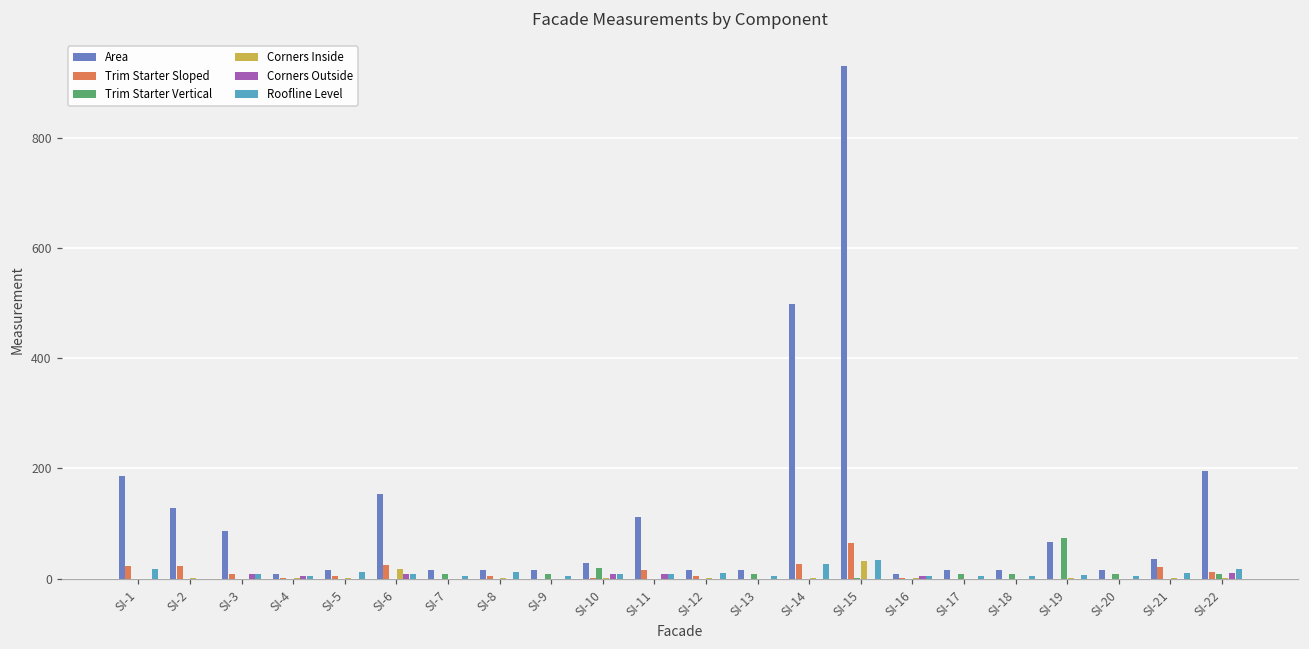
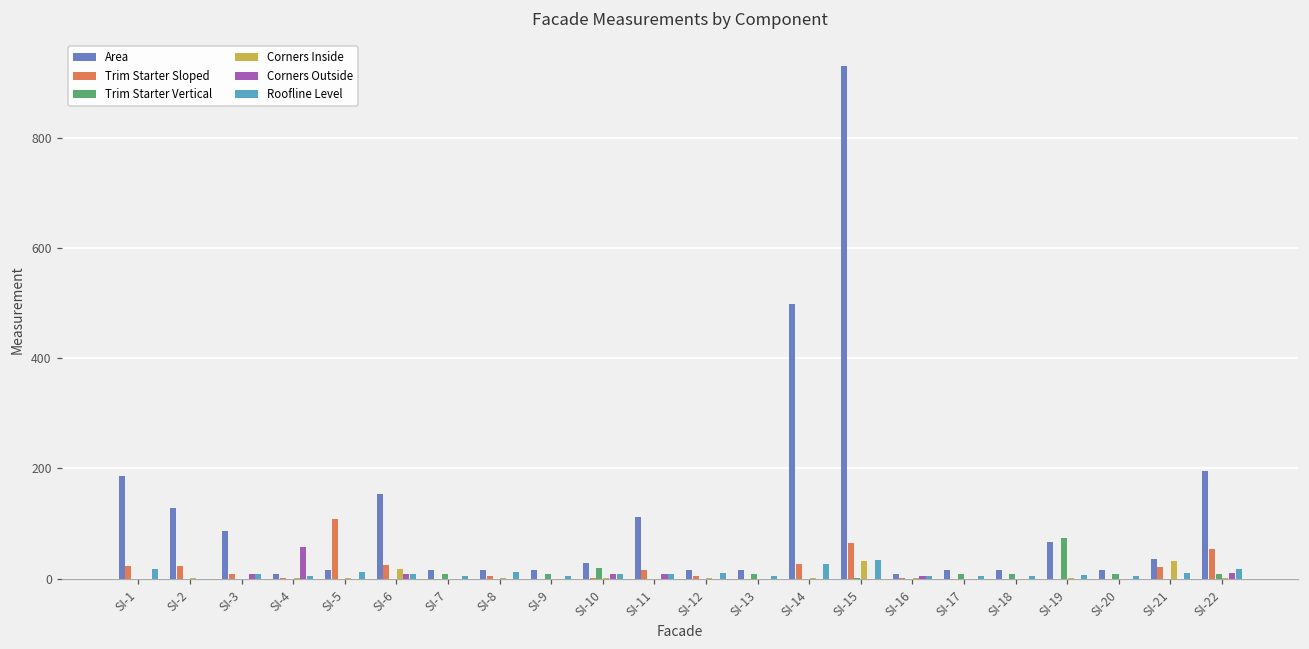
  {
    "Trim Starter Sloped": {
      "SI-1": 20,
      "SI-2": 20,
      "SI-3": 10,
-     "SI-5": 0,
+     "SI-5": 110,
      "SI-6": 30,
      "SI-7": 0,
      "SI-9": 0,
      "SI-11": 20,
      "SI-13": 0,
      "SI-14": 30,
      "SI-15": 60,
      "SI-17": 0,
      "SI-18": 0,
      "SI-19": 0,
      "SI-20": 0,
      "SI-21": 20,
-     "SI-22": 10
+     "SI-22": 50
    },
    "Trim Starter Vertical": {
      "SI-1": 0,
      "SI-2": 0,
      "SI-3": 0,
      "SI-4": 0,
      "SI-5": 0,
      "SI-6": 0,
      "SI-7": 10,
      "SI-8": 0,
      "SI-9": 10,
      "SI-10": 20,
      "SI-11": 0,
      "SI-12": 0,
      "SI-13": 10,
      "SI-14": 0,
      "SI-16": 0,
      "SI-17": 10,
      "SI-18": 10,
      "SI-19": 70,
      "SI-20": 10,
      "SI-21": 0,
      "SI-22": 10
    },
    "Corners Inside": {
      "SI-3": 0,
      "SI-6": 20,
      "SI-7": 0,
      "SI-9": 0,
      "SI-11": 0,
      "SI-13": 0,
      "SI-15": 30,
      "SI-17": 0,
      "SI-18": 0,
      "SI-20": 0,
-     "SI-21": 0
+     "SI-21": 30
    },
    "Corners Outside": {
      "SI-1": 0,
      "SI-2": 0,
      "SI-3": 10,
-     "SI-4": 0,
+     "SI-4": 60,
      "SI-5": 0,
      "SI-6": 10,
      "SI-7": 0,
      "SI-8": 0,
      "SI-9": 0,
      "SI-10": 10,
      "SI-11": 10,
      "SI-12": 0,
      "SI-13": 0,
      "SI-14": 0,
      "SI-15": 0,
      "SI-17": 0,
      "SI-18": 0,
      "SI-19": 0,
      "SI-20": 0,
      "SI-21": 0,
      "SI-22": 10
    }
  }
